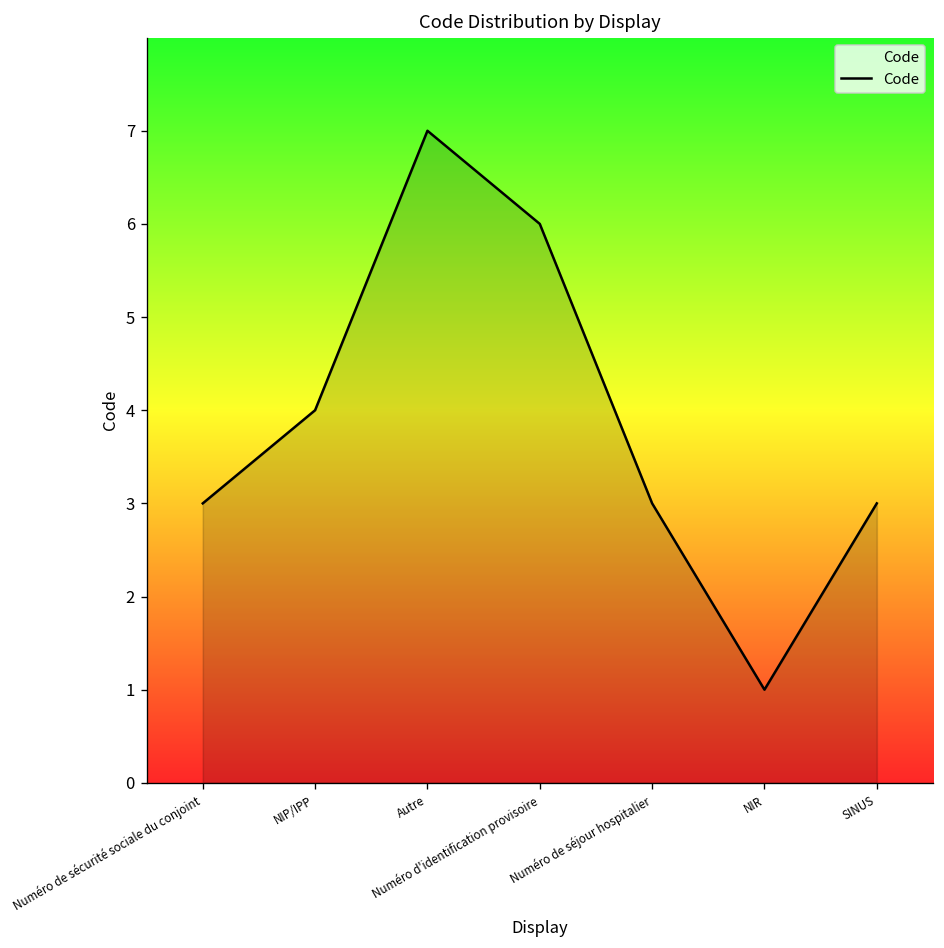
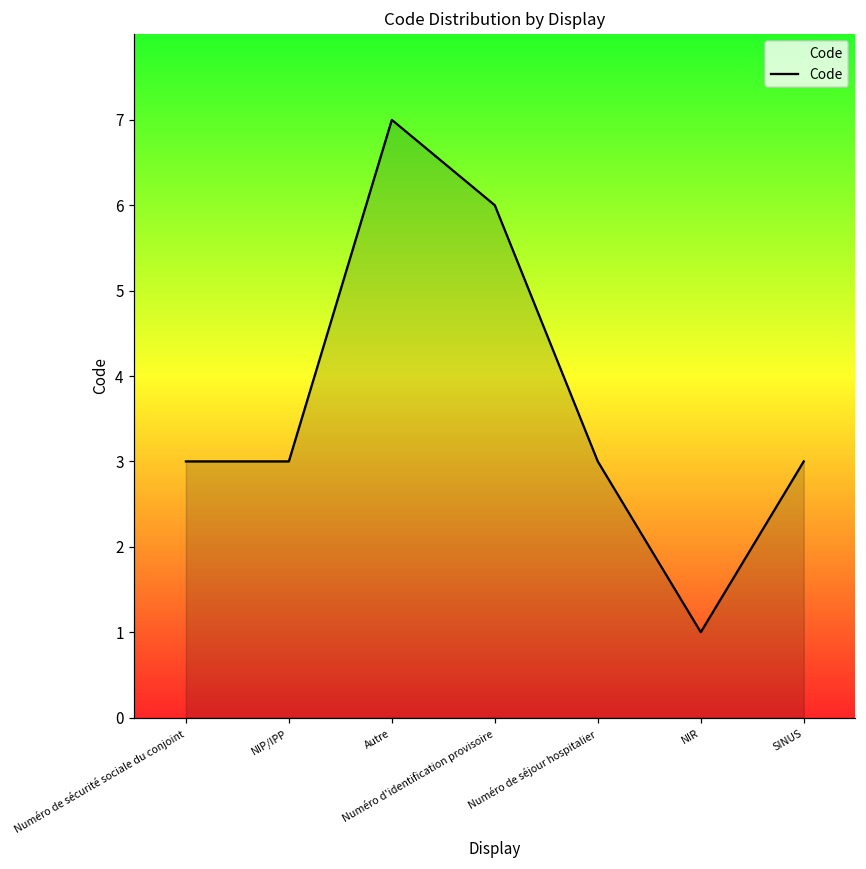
  {
    "Numéro de sécurité sociale du conjoint": 3,
-   "NIP/IPP": 4,
+   "NIP/IPP": 3,
    "Autre": 7,
    "Numéro d'identification provisoire": 6,
    "Numéro de séjour hospitalier": 3,
    "NIR": 1,
    "SINUS": 3
  }
